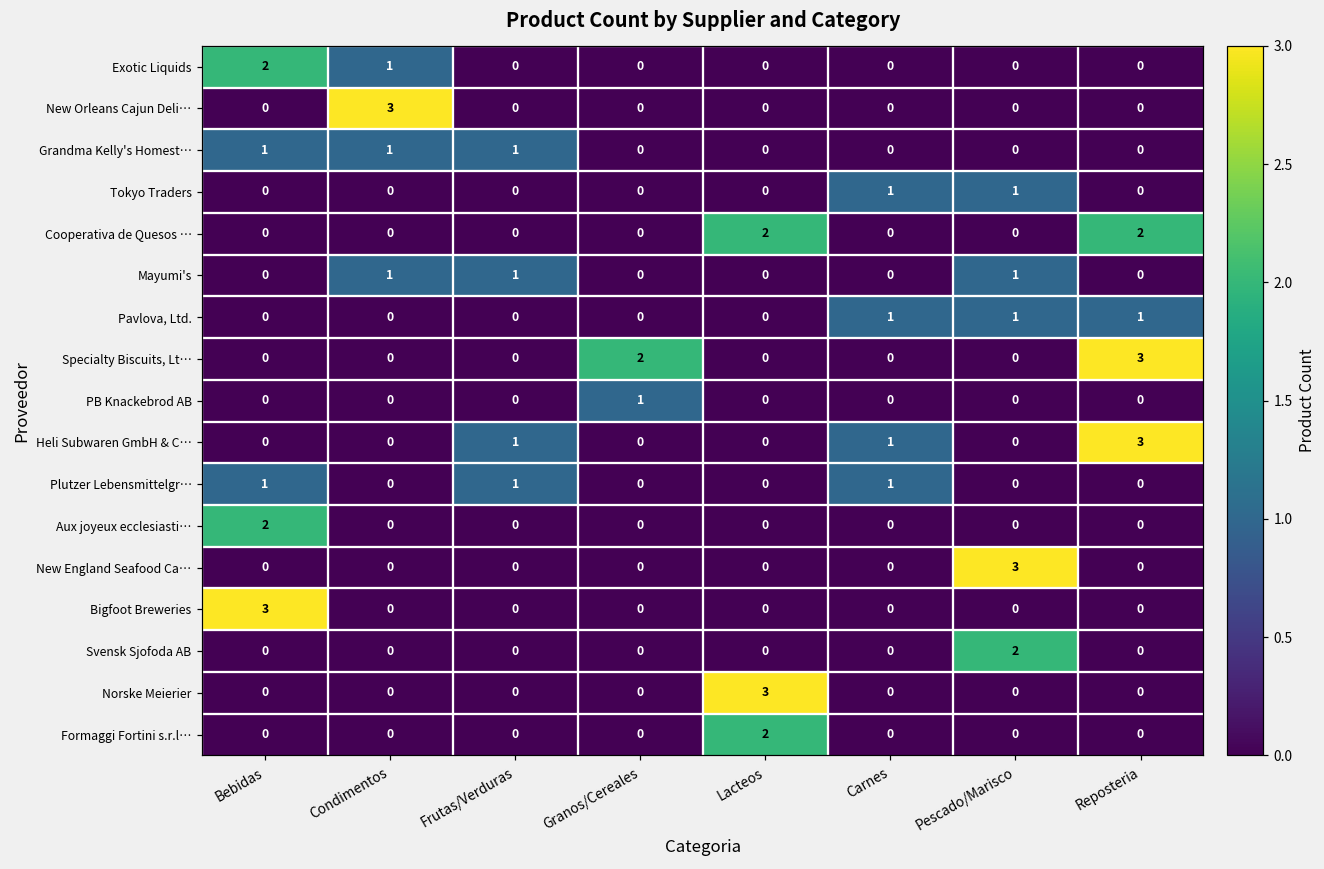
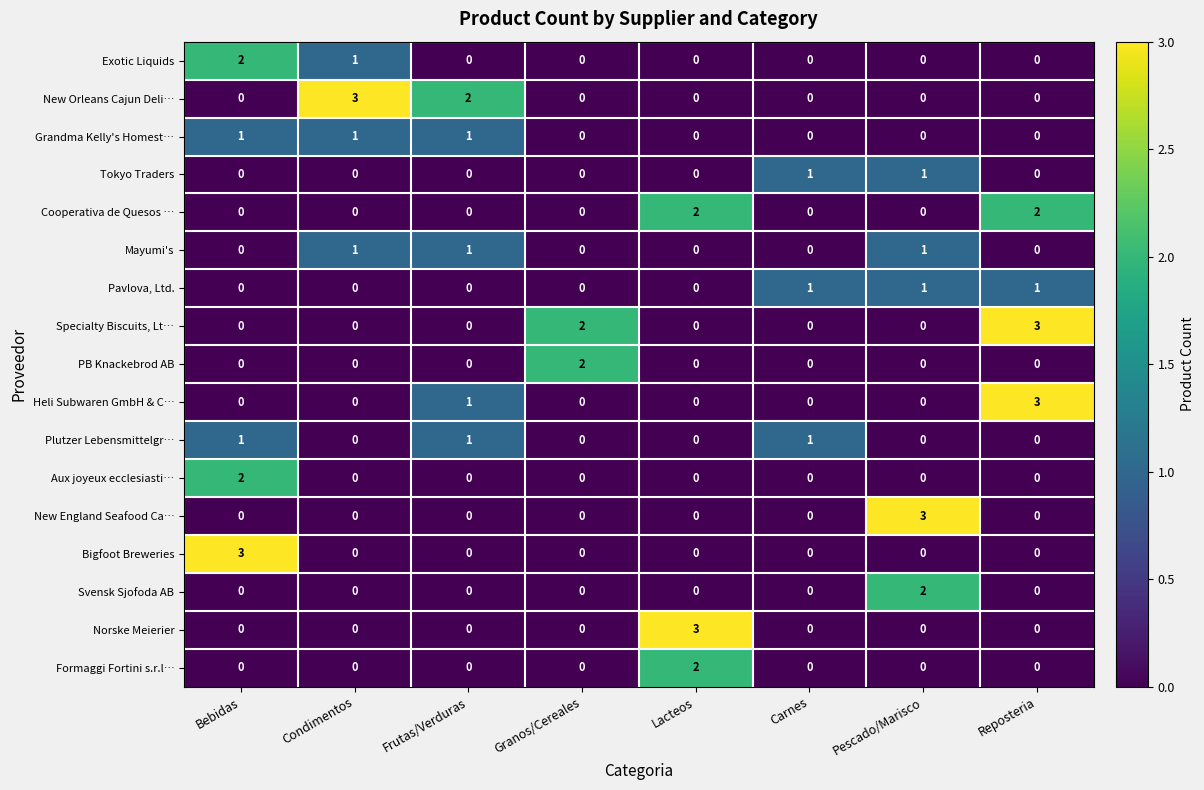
  {
    "Exotic Liquids": {
      "Bebidas": 2,
      "Condimentos": 1,
      "Frutas/Verduras": 0,
      "Granos/Cereales": 0,
      "Lacteos": 0,
      "Carnes": 0,
      "Pescado/Marisco": 0,
      "Reposteria": 0
    },
    "New Orleans Cajun Deli…": {
      "Bebidas": 0,
      "Condimentos": 3,
-     "Frutas/Verduras": 0,
+     "Frutas/Verduras": 2,
      "Granos/Cereales": 0,
      "Lacteos": 0,
      "Carnes": 0,
      "Pescado/Marisco": 0,
      "Reposteria": 0
    },
    "Grandma Kelly's Homest…": {
      "Bebidas": 1,
      "Condimentos": 1,
      "Frutas/Verduras": 1,
      "Granos/Cereales": 0,
      "Lacteos": 0,
      "Carnes": 0,
      "Pescado/Marisco": 0,
      "Reposteria": 0
    },
    "Tokyo Traders": {
      "Bebidas": 0,
      "Condimentos": 0,
      "Frutas/Verduras": 0,
      "Granos/Cereales": 0,
      "Lacteos": 0,
      "Carnes": 1,
      "Pescado/Marisco": 1,
      "Reposteria": 0
    },
    "Cooperativa de Quesos …": {
      "Bebidas": 0,
      "Condimentos": 0,
      "Frutas/Verduras": 0,
      "Granos/Cereales": 0,
      "Lacteos": 2,
      "Carnes": 0,
      "Pescado/Marisco": 0,
      "Reposteria": 2
    },
    "Mayumi's": {
      "Bebidas": 0,
      "Condimentos": 1,
      "Frutas/Verduras": 1,
      "Granos/Cereales": 0,
      "Lacteos": 0,
      "Carnes": 0,
      "Pescado/Marisco": 1,
      "Reposteria": 0
    },
    "Pavlova, Ltd.": {
      "Bebidas": 0,
      "Condimentos": 0,
      "Frutas/Verduras": 0,
      "Granos/Cereales": 0,
      "Lacteos": 0,
      "Carnes": 1,
      "Pescado/Marisco": 1,
      "Reposteria": 1
    },
    "Specialty Biscuits, Lt…": {
      "Bebidas": 0,
      "Condimentos": 0,
      "Frutas/Verduras": 0,
      "Granos/Cereales": 2,
      "Lacteos": 0,
      "Carnes": 0,
      "Pescado/Marisco": 0,
      "Reposteria": 3
    },
    "PB Knackebrod AB": {
      "Bebidas": 0,
      "Condimentos": 0,
      "Frutas/Verduras": 0,
-     "Granos/Cereales": 1,
+     "Granos/Cereales": 2,
      "Lacteos": 0,
      "Carnes": 0,
      "Pescado/Marisco": 0,
      "Reposteria": 0
    },
    "Heli Subwaren GmbH & C…": {
      "Bebidas": 0,
      "Condimentos": 0,
      "Frutas/Verduras": 1,
      "Granos/Cereales": 0,
      "Lacteos": 0,
-     "Carnes": 1,
+     "Carnes": 0,
      "Pescado/Marisco": 0,
      "Reposteria": 3
    },
    "Plutzer Lebensmittelgr…": {
      "Bebidas": 1,
      "Condimentos": 0,
      "Frutas/Verduras": 1,
      "Granos/Cereales": 0,
      "Lacteos": 0,
      "Carnes": 1,
      "Pescado/Marisco": 0,
      "Reposteria": 0
    },
    "Aux joyeux ecclesiasti…": {
      "Bebidas": 2,
      "Condimentos": 0,
      "Frutas/Verduras": 0,
      "Granos/Cereales": 0,
      "Lacteos": 0,
      "Carnes": 0,
      "Pescado/Marisco": 0,
      "Reposteria": 0
    },
    "New England Seafood Ca…": {
      "Bebidas": 0,
      "Condimentos": 0,
      "Frutas/Verduras": 0,
      "Granos/Cereales": 0,
      "Lacteos": 0,
      "Carnes": 0,
      "Pescado/Marisco": 3,
      "Reposteria": 0
    },
    "Bigfoot Breweries": {
      "Bebidas": 3,
      "Condimentos": 0,
      "Frutas/Verduras": 0,
      "Granos/Cereales": 0,
      "Lacteos": 0,
      "Carnes": 0,
      "Pescado/Marisco": 0,
      "Reposteria": 0
    },
    "Svensk Sjofoda AB": {
      "Bebidas": 0,
      "Condimentos": 0,
      "Frutas/Verduras": 0,
      "Granos/Cereales": 0,
      "Lacteos": 0,
      "Carnes": 0,
      "Pescado/Marisco": 2,
      "Reposteria": 0
    },
    "Norske Meierier": {
      "Bebidas": 0,
      "Condimentos": 0,
      "Frutas/Verduras": 0,
      "Granos/Cereales": 0,
      "Lacteos": 3,
      "Carnes": 0,
      "Pescado/Marisco": 0,
      "Reposteria": 0
    },
    "Formaggi Fortini s.r.l…": {
      "Bebidas": 0,
      "Condimentos": 0,
      "Frutas/Verduras": 0,
      "Granos/Cereales": 0,
      "Lacteos": 2,
      "Carnes": 0,
      "Pescado/Marisco": 0,
      "Reposteria": 0
    }
  }
